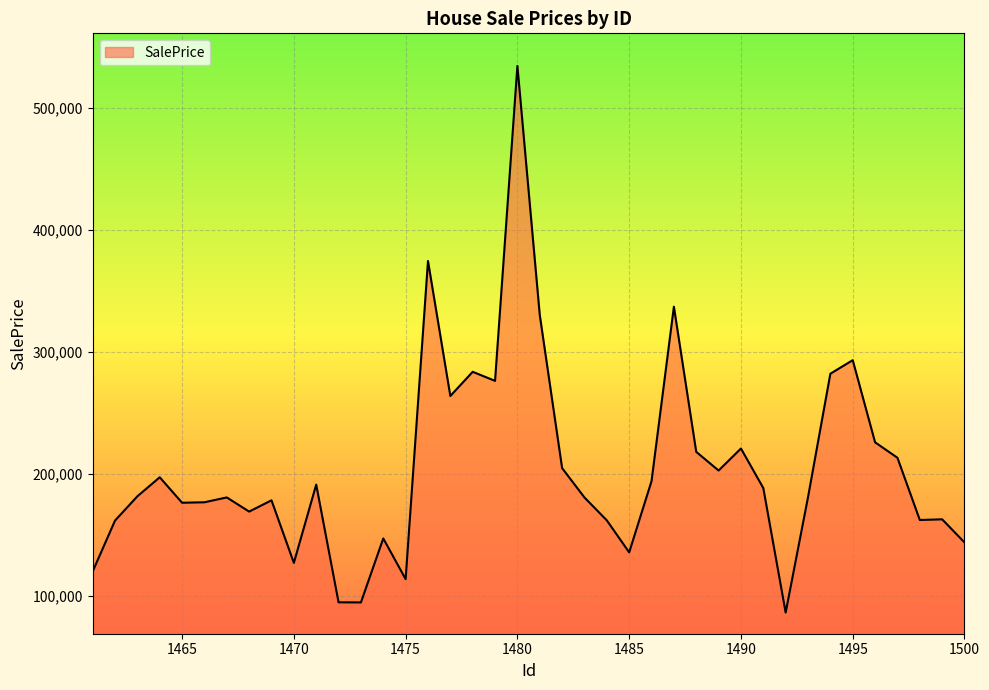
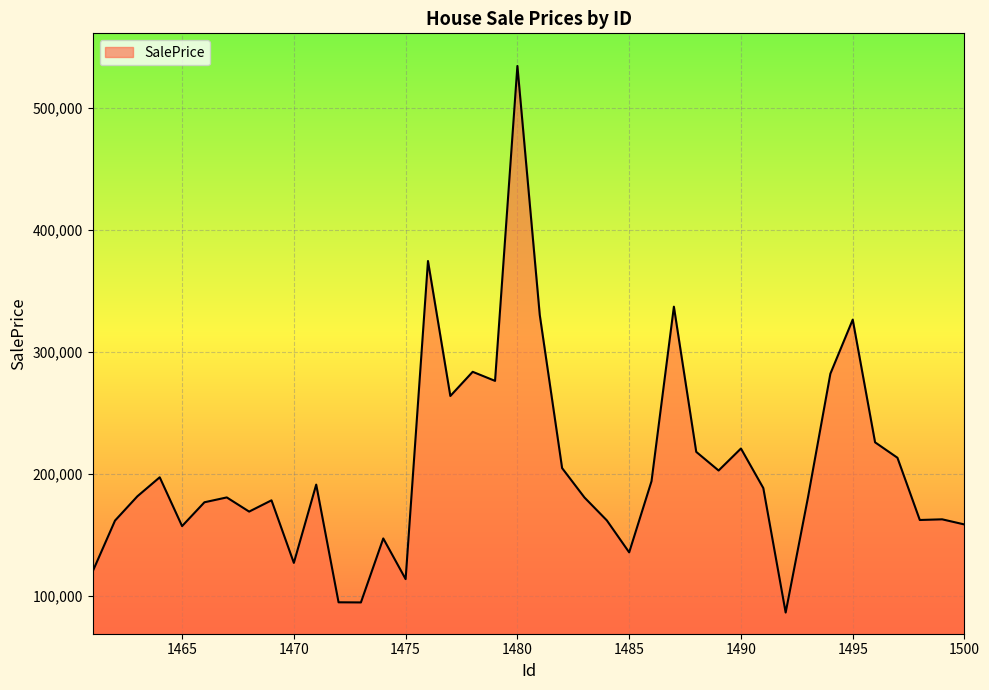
  {
-   "1465": "177,000",
+   "1465": "157,000",
    "1470": "127,000",
    "1475": "114,000",
    "1480": "534,000",
    "1485": "136,000",
    "1490": "221,000",
-   "1495": "293,000",
-   "1500": "144,000"
+   "1495": "327,000",
+   "1500": "159,000"
  }
